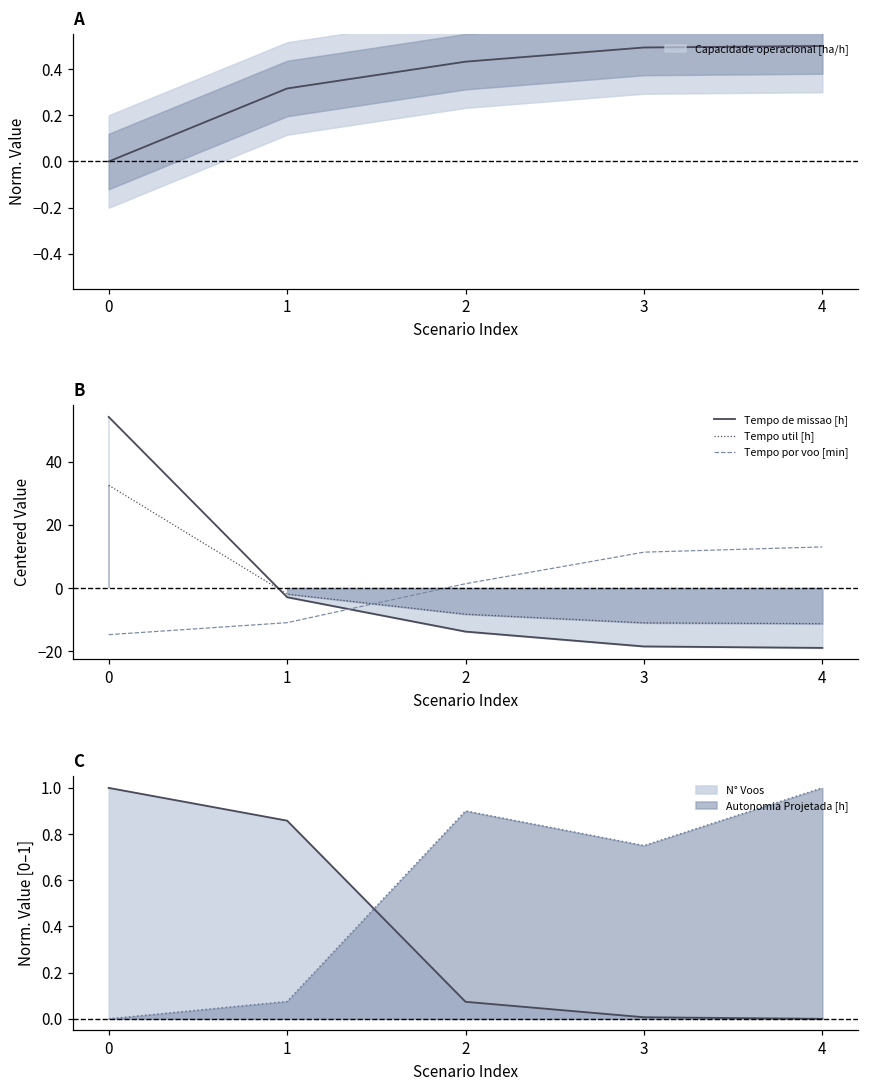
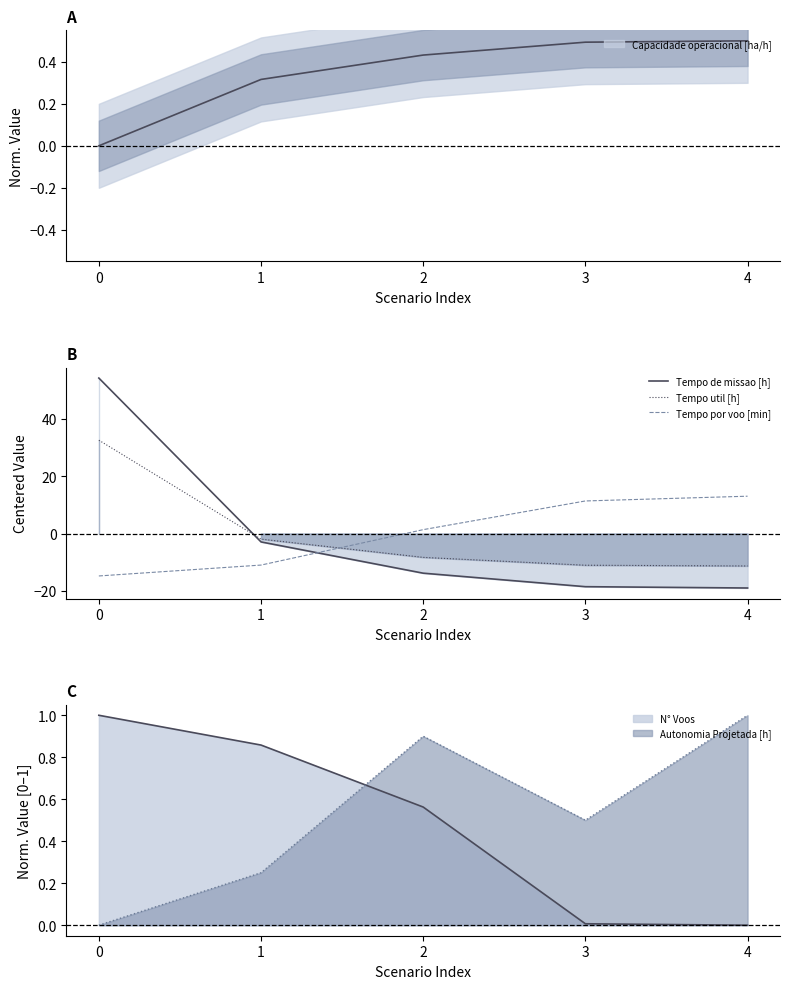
  {
    "B": {
      "Tempo por voo [min]": {
        "0": -15,
        "1": -11,
        "2": 1,
        "3": 11,
        "4": 13
      }
    },
    "C": {
      "N° Voos": {
        "0": 1.00,
        "1": 0.86,
-       "2": 0.07,
+       "2": 0.56,
        "3": 0.01,
        "4": 0.00
      },
      "Autonomia Projetada [h]": {
        "0": 0.00,
-       "1": 0.08,
+       "1": 0.25,
        "2": 0.90,
-       "3": 0.75,
+       "3": 0.50,
        "4": 1.00
      }
    }
  }
